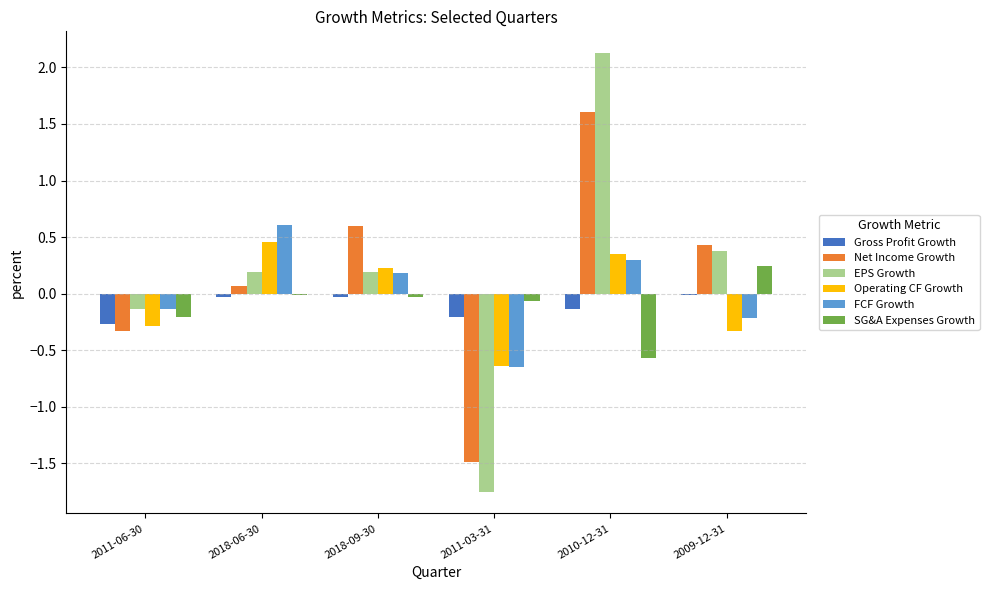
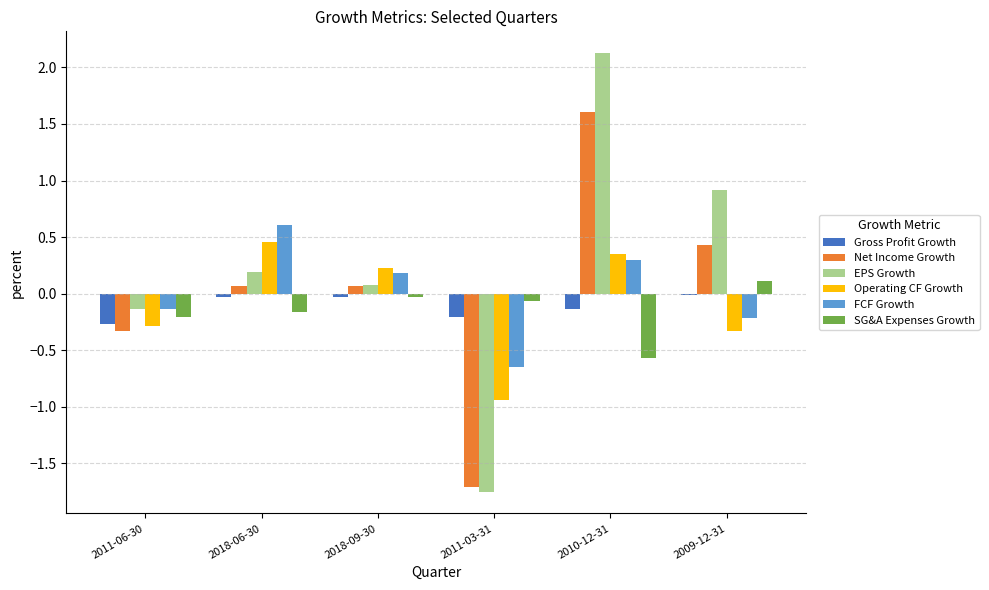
  {
    "Net Income Growth": {
      "2011-06-30": -0.33,
      "2018-06-30": 0.07,
-     "2018-09-30": 0.60,
-     "2011-03-31": -1.49,
+     "2018-09-30": 0.06,
+     "2011-03-31": -1.71,
      "2010-12-31": 1.61,
      "2009-12-31": 0.43
    },
    "EPS Growth": {
      "2011-06-30": -0.14,
      "2018-06-30": 0.19,
-     "2018-09-30": 0.19,
+     "2018-09-30": 0.08,
      "2011-03-31": -1.75,
      "2010-12-31": 2.13,
-     "2009-12-31": 0.38
+     "2009-12-31": 0.91
    },
    "Operating CF Growth": {
      "2011-06-30": -0.29,
      "2018-06-30": 0.46,
      "2018-09-30": 0.23,
-     "2011-03-31": -0.64,
+     "2011-03-31": -0.94,
      "2010-12-31": 0.35,
      "2009-12-31": -0.33
    },
    "SG&A Expenses Growth": {
      "2011-06-30": -0.21,
-     "2018-06-30": -0.01,
+     "2018-06-30": -0.16,
      "2018-09-30": -0.03,
      "2011-03-31": -0.06,
      "2010-12-31": -0.57,
-     "2009-12-31": 0.24
+     "2009-12-31": 0.11
    }
  }
